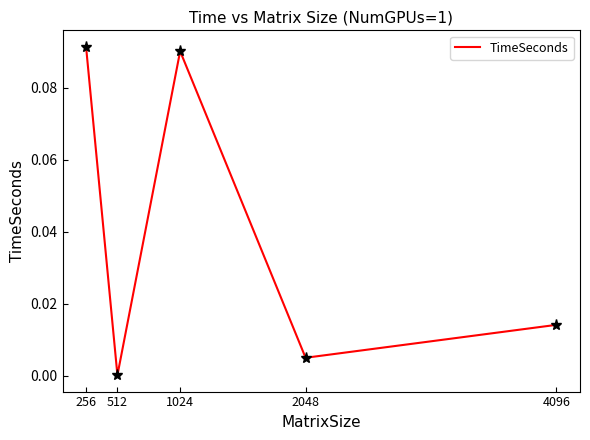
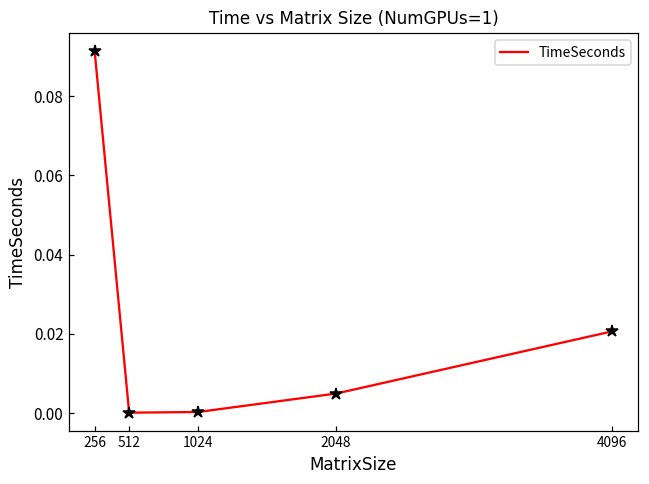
  {
    "256": 0.091,
    "512": 0.000,
-   "1024": 0.090,
+   "1024": 0.000,
    "2048": 0.005,
-   "4096": 0.014
+   "4096": 0.021
  }
